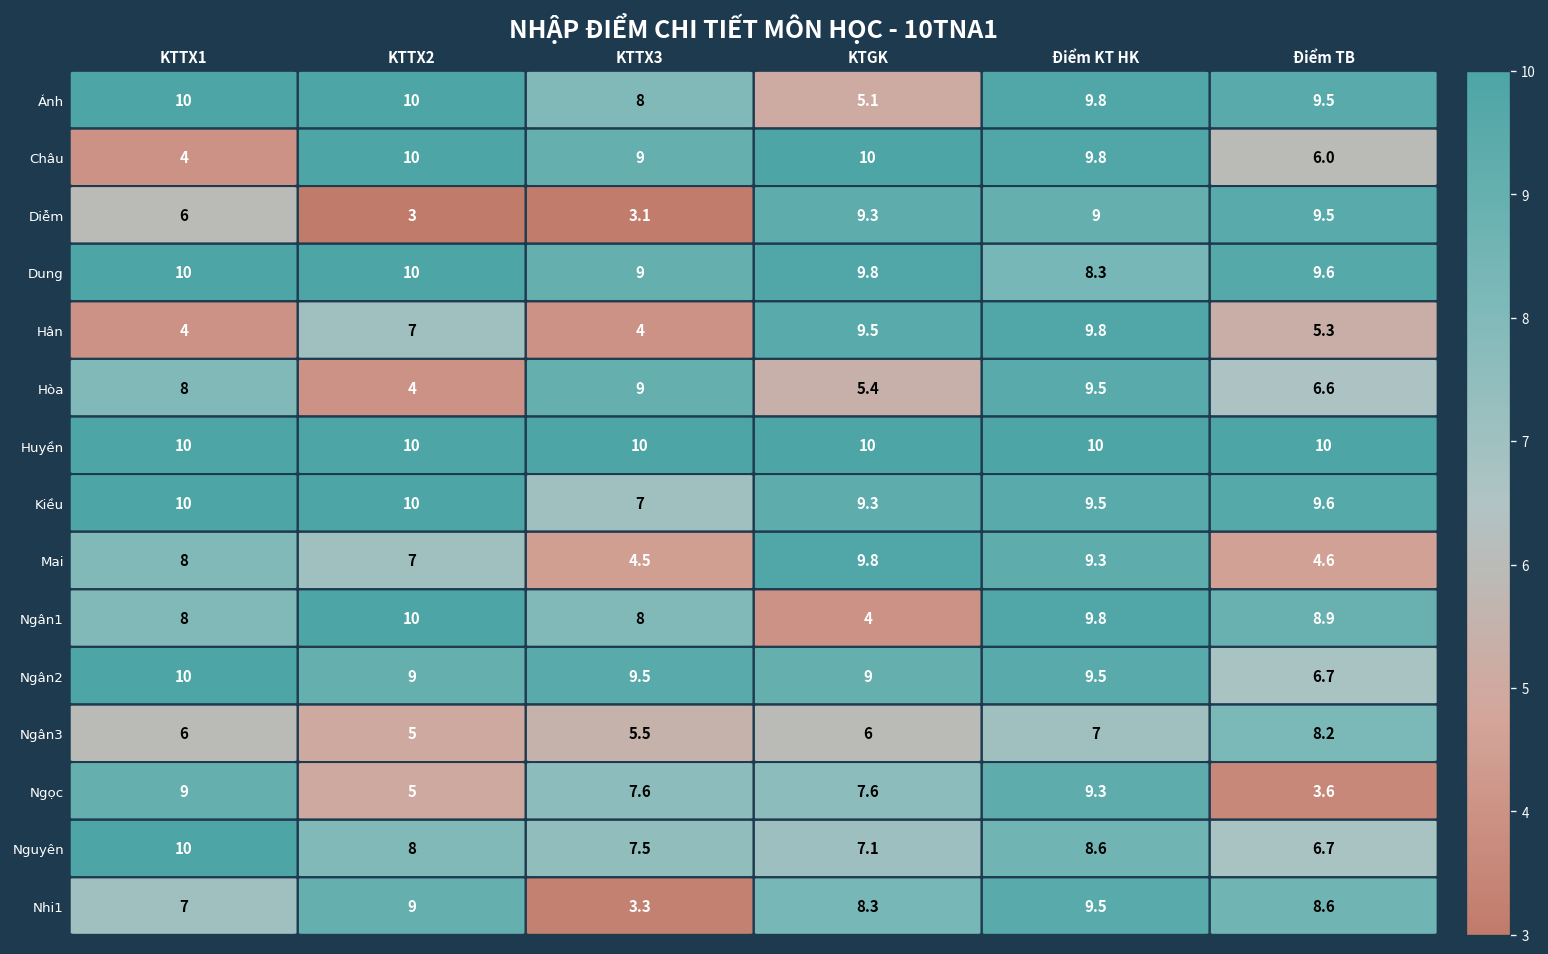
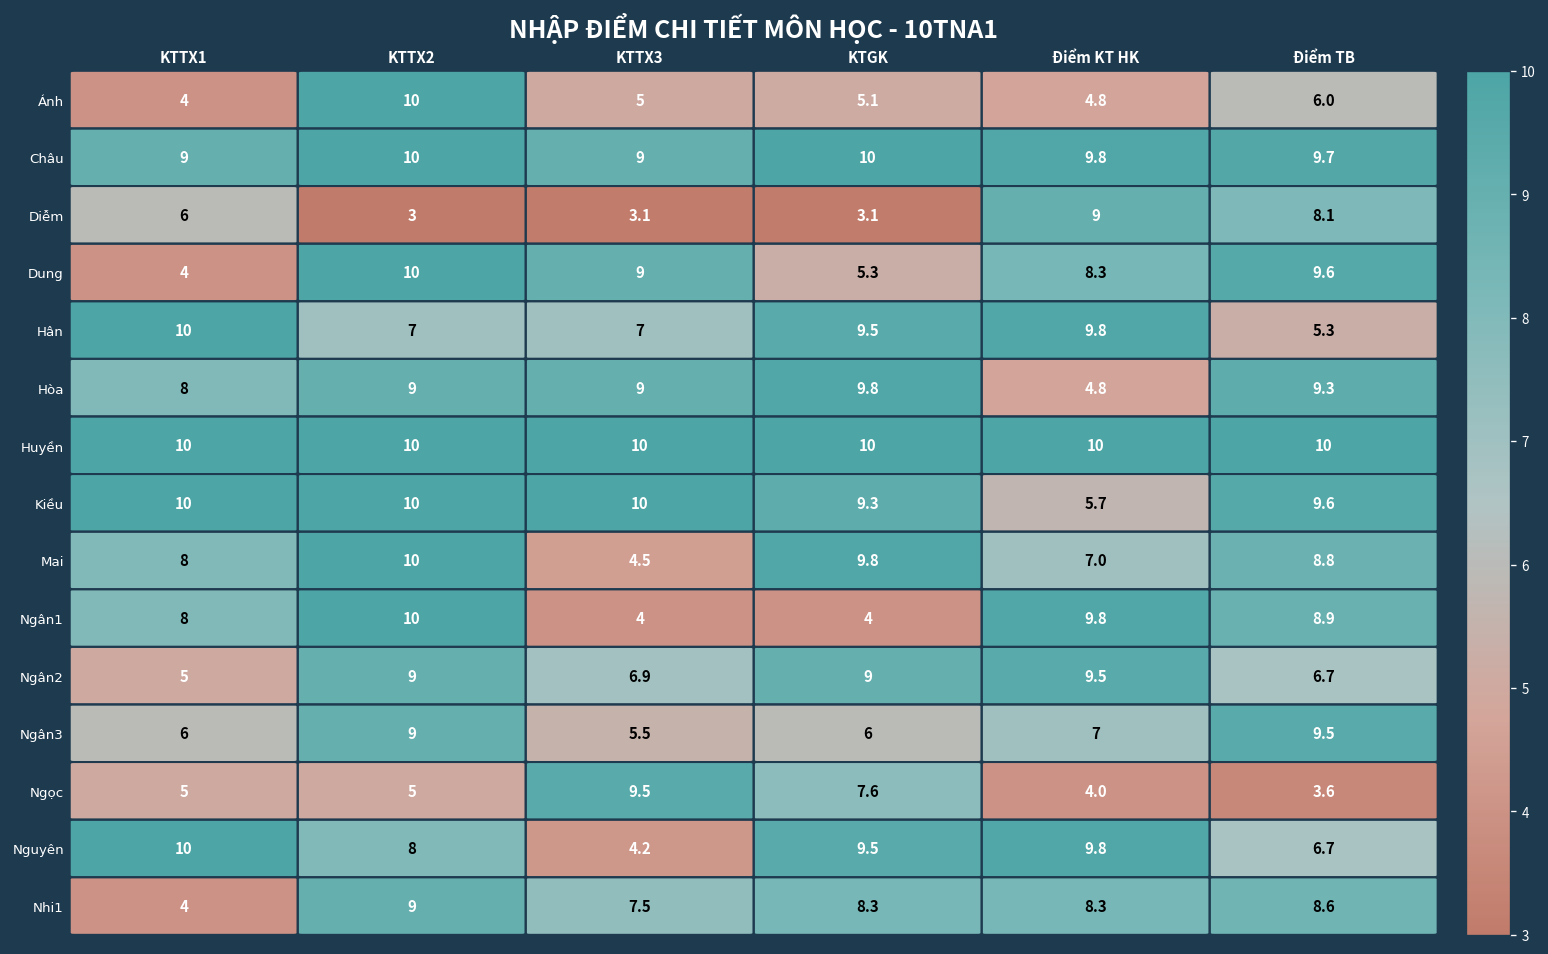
  {
    "Ánh": {
-     "KTTX1": 10,
+     "KTTX1": 4,
      "KTTX2": 10,
-     "KTTX3": 8,
+     "KTTX3": 5,
      "KTGK": 5.1,
-     "Điểm KT HK": 9.8,
-     "Điểm TB": 9.5
+     "Điểm KT HK": 4.8,
+     "Điểm TB": 6.0
    },
    "Châu": {
-     "KTTX1": 4,
+     "KTTX1": 9,
      "KTTX2": 10,
      "KTTX3": 9,
      "KTGK": 10,
      "Điểm KT HK": 9.8,
-     "Điểm TB": 6.0
+     "Điểm TB": 9.7
    },
    "Diễm": {
      "KTTX1": 6,
      "KTTX2": 3,
      "KTTX3": 3.1,
-     "KTGK": 9.3,
+     "KTGK": 3.1,
      "Điểm KT HK": 9,
-     "Điểm TB": 9.5
+     "Điểm TB": 8.1
    },
    "Dung": {
-     "KTTX1": 10,
+     "KTTX1": 4,
      "KTTX2": 10,
      "KTTX3": 9,
-     "KTGK": 9.8,
+     "KTGK": 5.3,
      "Điểm KT HK": 8.3,
      "Điểm TB": 9.6
    },
    "Hân": {
-     "KTTX1": 4,
+     "KTTX1": 10,
      "KTTX2": 7,
-     "KTTX3": 4,
+     "KTTX3": 7,
      "KTGK": 9.5,
      "Điểm KT HK": 9.8,
      "Điểm TB": 5.3
    },
    "Hòa": {
      "KTTX1": 8,
-     "KTTX2": 4,
+     "KTTX2": 9,
      "KTTX3": 9,
-     "KTGK": 5.4,
-     "Điểm KT HK": 9.5,
-     "Điểm TB": 6.6
+     "KTGK": 9.8,
+     "Điểm KT HK": 4.8,
+     "Điểm TB": 9.3
    },
    "Huyền": {
      "KTTX1": 10,
      "KTTX2": 10,
      "KTTX3": 10,
      "KTGK": 10,
      "Điểm KT HK": 10,
      "Điểm TB": 10
    },
    "Kiều": {
      "KTTX1": 10,
      "KTTX2": 10,
-     "KTTX3": 7,
+     "KTTX3": 10,
      "KTGK": 9.3,
-     "Điểm KT HK": 9.5,
+     "Điểm KT HK": 5.7,
      "Điểm TB": 9.6
    },
    "Mai": {
      "KTTX1": 8,
-     "KTTX2": 7,
+     "KTTX2": 10,
      "KTTX3": 4.5,
      "KTGK": 9.8,
-     "Điểm KT HK": 9.3,
-     "Điểm TB": 4.6
+     "Điểm KT HK": 7.0,
+     "Điểm TB": 8.8
    },
    "Ngân1": {
      "KTTX1": 8,
      "KTTX2": 10,
-     "KTTX3": 8,
+     "KTTX3": 4,
      "KTGK": 4,
      "Điểm KT HK": 9.8,
      "Điểm TB": 8.9
    },
    "Ngân2": {
-     "KTTX1": 10,
+     "KTTX1": 5,
      "KTTX2": 9,
-     "KTTX3": 9.5,
+     "KTTX3": 6.9,
      "KTGK": 9,
      "Điểm KT HK": 9.5,
      "Điểm TB": 6.7
    },
    "Ngân3": {
      "KTTX1": 6,
-     "KTTX2": 5,
+     "KTTX2": 9,
      "KTTX3": 5.5,
      "KTGK": 6,
      "Điểm KT HK": 7,
-     "Điểm TB": 8.2
+     "Điểm TB": 9.5
    },
    "Ngọc": {
-     "KTTX1": 9,
+     "KTTX1": 5,
      "KTTX2": 5,
-     "KTTX3": 7.6,
+     "KTTX3": 9.5,
      "KTGK": 7.6,
-     "Điểm KT HK": 9.3,
+     "Điểm KT HK": 4.0,
      "Điểm TB": 3.6
    },
    "Nguyên": {
      "KTTX1": 10,
      "KTTX2": 8,
-     "KTTX3": 7.5,
-     "KTGK": 7.1,
-     "Điểm KT HK": 8.6,
+     "KTTX3": 4.2,
+     "KTGK": 9.5,
+     "Điểm KT HK": 9.8,
      "Điểm TB": 6.7
    },
    "Nhi1": {
-     "KTTX1": 7,
+     "KTTX1": 4,
      "KTTX2": 9,
-     "KTTX3": 3.3,
+     "KTTX3": 7.5,
      "KTGK": 8.3,
-     "Điểm KT HK": 9.5,
+     "Điểm KT HK": 8.3,
      "Điểm TB": 8.6
    }
  }
